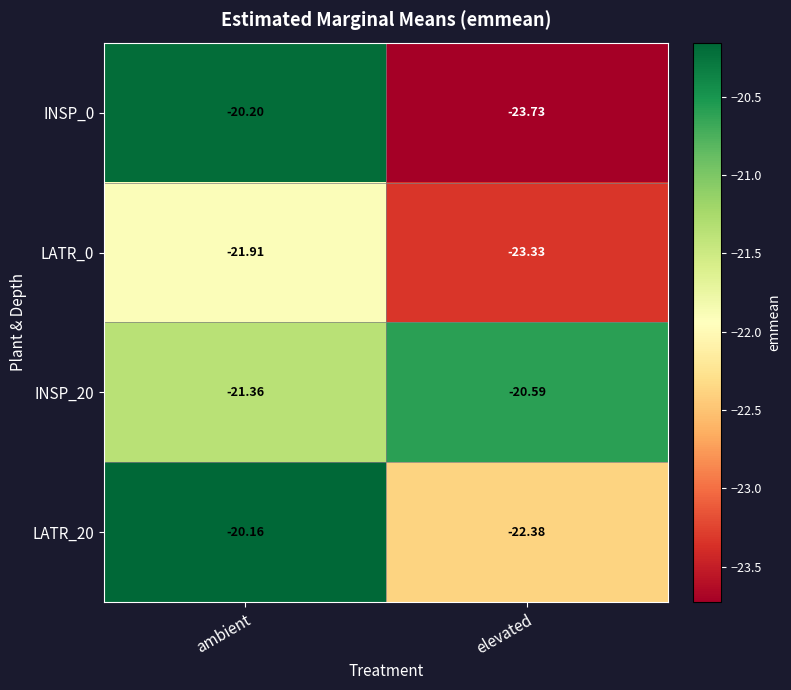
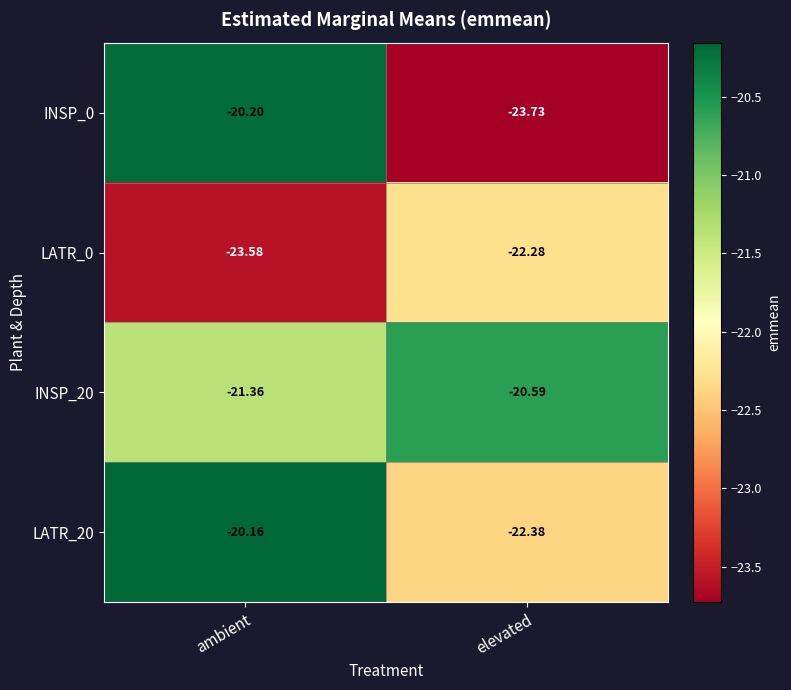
  {
    "INSP_0": {
      "ambient": -20.20,
      "elevated": -23.73
    },
    "LATR_0": {
-     "ambient": -21.91,
-     "elevated": -23.33
+     "ambient": -23.58,
+     "elevated": -22.28
    },
    "INSP_20": {
      "ambient": -21.36,
      "elevated": -20.59
    },
    "LATR_20": {
      "ambient": -20.16,
      "elevated": -22.38
    }
  }
